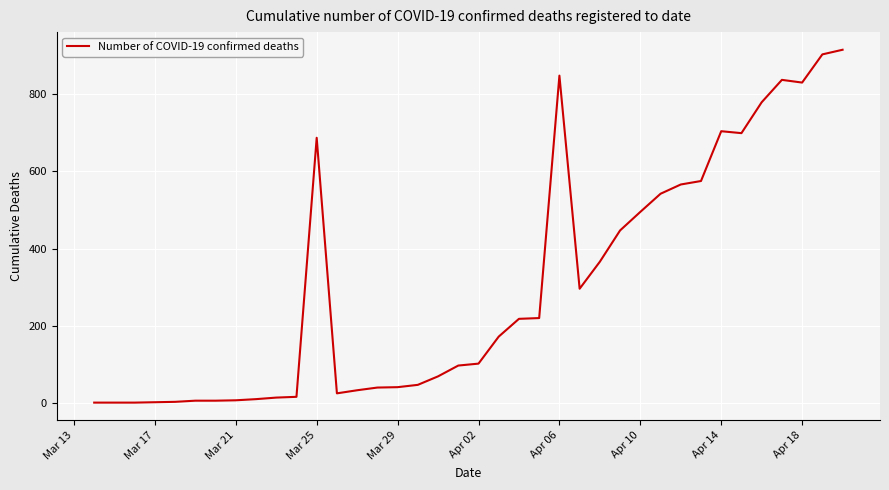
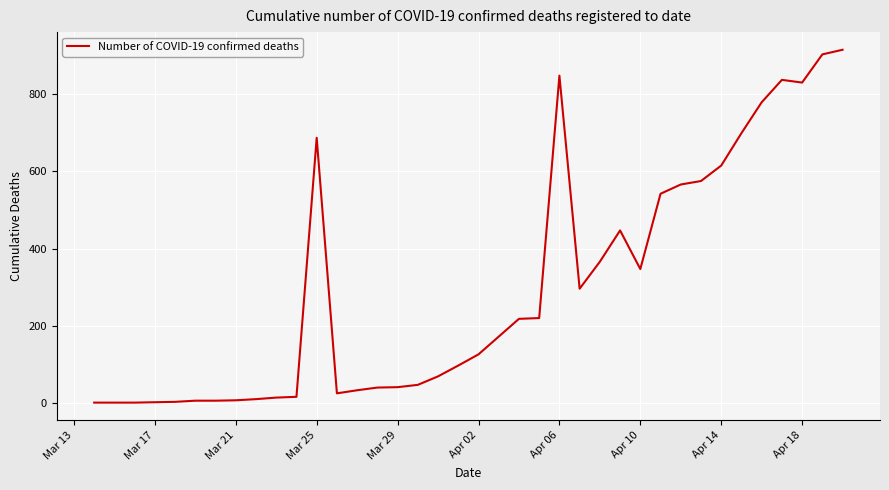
  {
    "Mar 17": 0,
    "Mar 21": 10,
    "Mar 25": 690,
    "Mar 29": 40,
-   "Apr 02": 100,
+   "Apr 02": 130,
    "Apr 06": 850,
-   "Apr 10": 500,
-   "Apr 14": 700,
+   "Apr 10": 350,
+   "Apr 14": 620,
    "Apr 18": 830
  }
